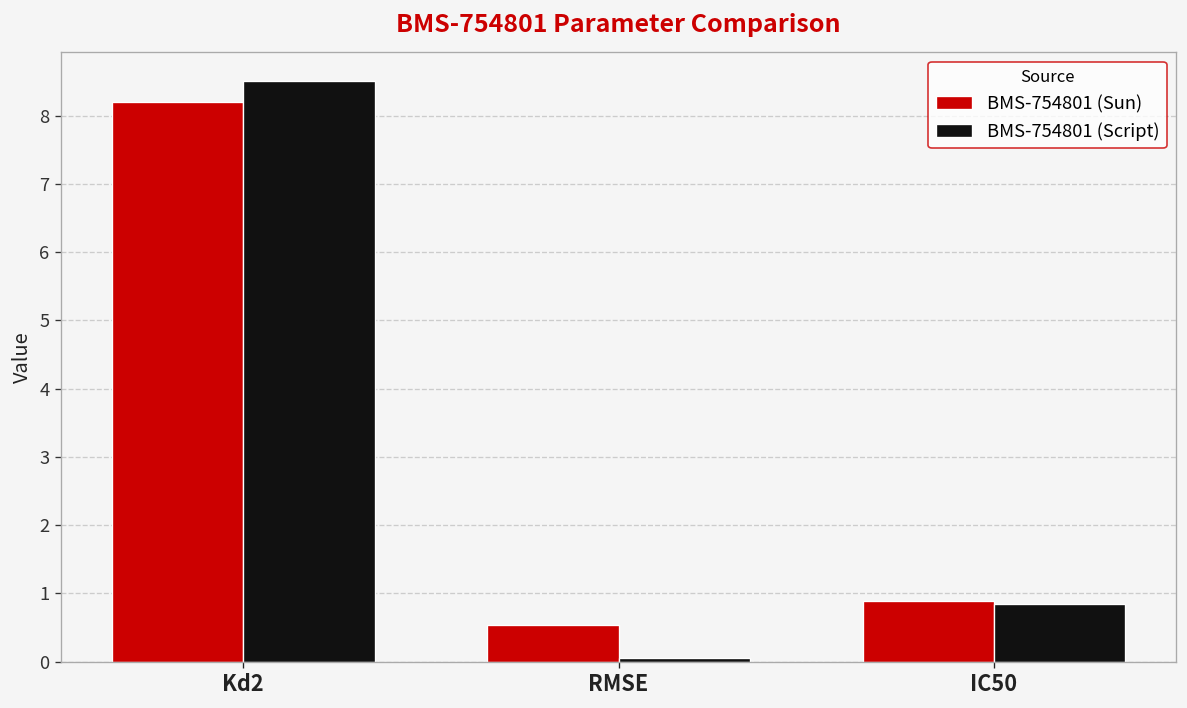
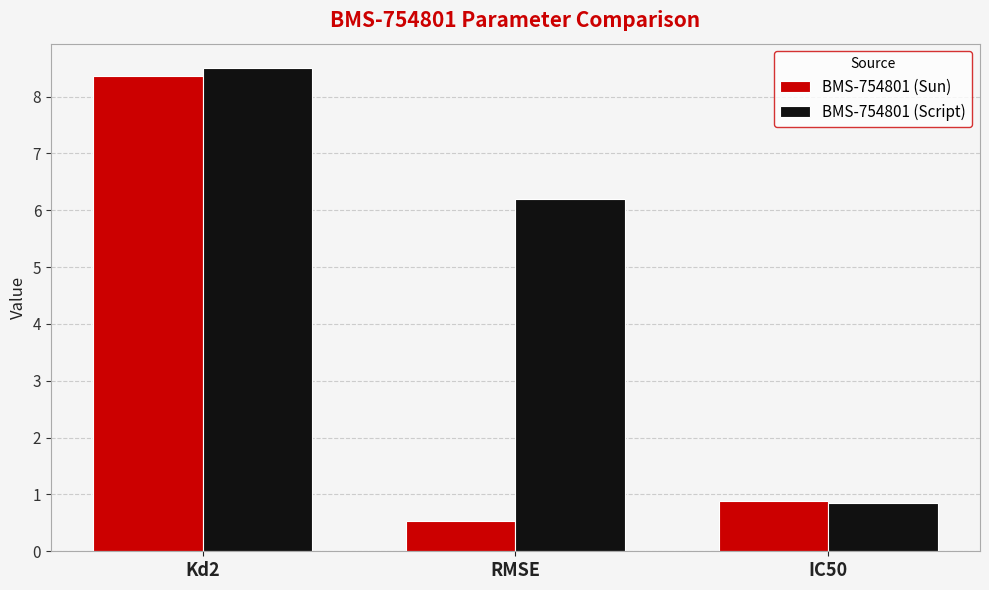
  {
    "BMS-754801 (Sun)": {
-     "Kd2": 8.2,
+     "Kd2": 8.4,
      "RMSE": 0.5,
      "IC50": 0.9
    },
    "BMS-754801 (Script)": {
      "Kd2": 8.5,
-     "RMSE": 0.0,
+     "RMSE": 6.2,
      "IC50": 0.8
    }
  }
